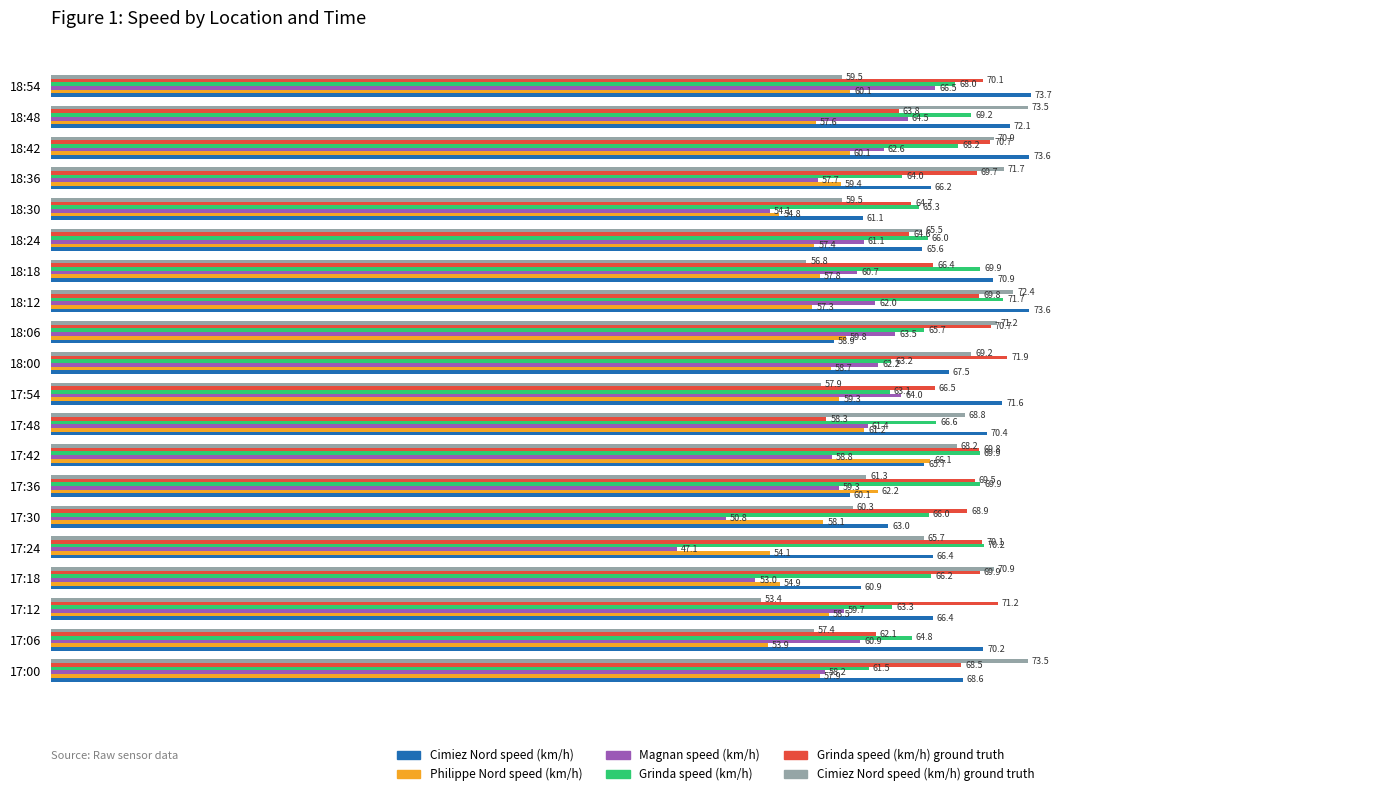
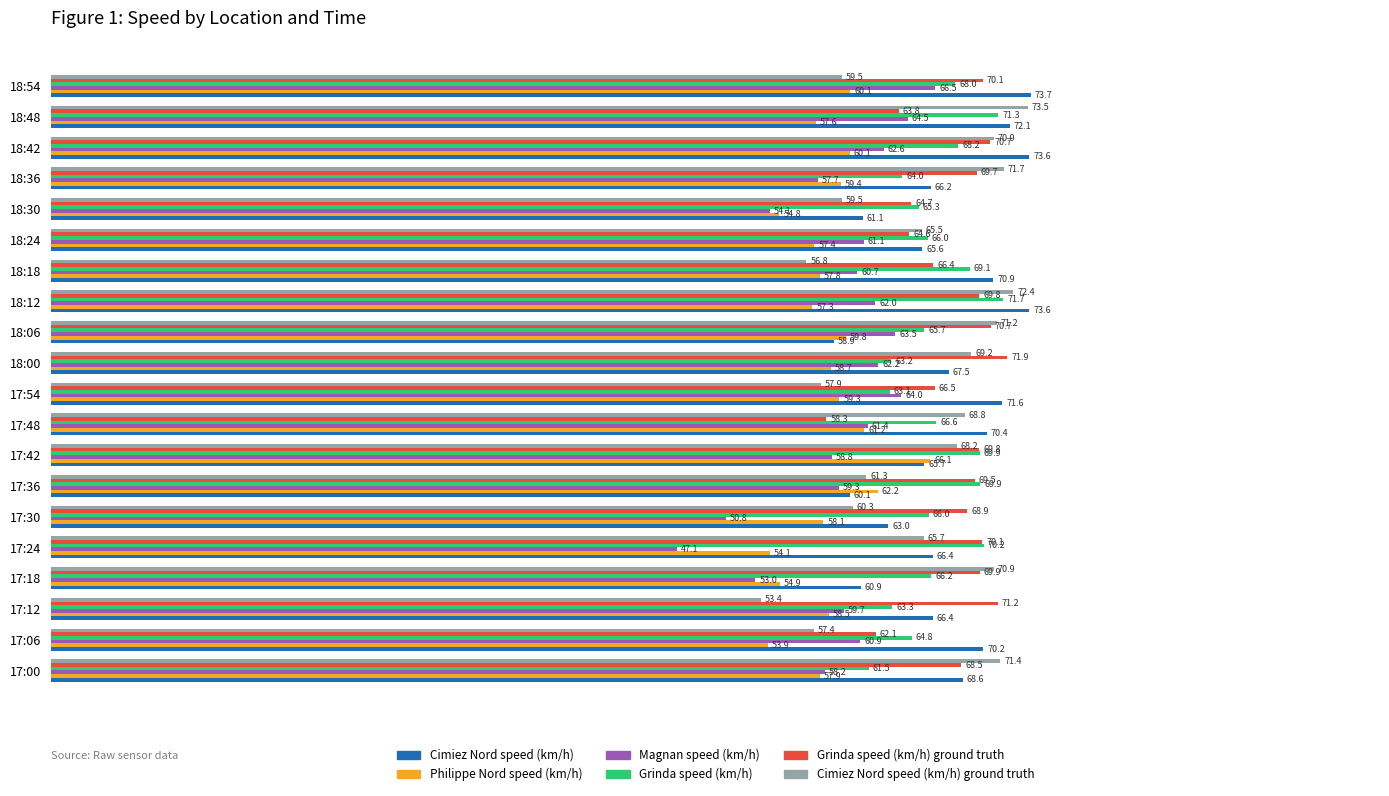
  {
    "Cimiez Nord speed (km/h)": {
      "18:54": 73.7,
      "18:48": 72.1,
      "18:42": 73.6,
      "18:36": 66.2,
      "18:30": 61.1,
      "18:24": 65.6,
      "18:18": 70.9,
      "18:12": 73.6,
      "18:00": 67.5,
      "17:54": 71.6,
      "17:48": 70.4,
      "17:36": 60.1,
      "17:30": 63.0,
      "17:24": 66.4,
      "17:18": 60.9,
      "17:12": 66.4,
      "17:06": 70.2,
      "17:00": 68.6
    },
    "Philippe Nord speed (km/h)": {
      "18:54": 60.1,
      "18:48": 57.6,
      "18:42": 60.1,
      "18:36": 59.4,
      "18:24": 57.4,
      "18:18": 57.8,
      "18:12": 57.3,
      "18:00": 58.7,
      "17:54": 59.3,
      "17:36": 62.2,
      "17:30": 58.1,
      "17:24": 54.1,
      "17:18": 54.9,
      "17:12": 58.5,
      "17:06": 53.9
    },
    "Magnan speed (km/h)": {
      "18:54": 66.5,
      "18:48": 64.5,
      "18:42": 62.6,
      "18:36": 57.7,
      "18:24": 61.1,
      "18:18": 60.7,
      "18:12": 62.0,
      "18:06": 63.5,
      "17:42": 58.8,
      "17:36": 59.3,
      "17:30": 50.8,
      "17:24": 47.1,
      "17:18": 53.0,
      "17:12": 59.7,
      "17:06": 60.9
    },
    "Grinda speed (km/h)": {
      "18:54": 68.0,
-     "18:48": 69.2,
+     "18:48": 71.3,
      "18:42": 68.2,
      "18:36": 64.0,
      "18:24": 66.0,
-     "18:18": 69.9,
+     "18:18": 69.1,
      "18:12": 71.7,
      "18:06": 65.7,
      "17:48": 66.6,
      "17:30": 66.0,
      "17:18": 66.2,
      "17:12": 63.3,
      "17:06": 64.8,
      "17:00": 61.5
    },
    "Grinda speed (km/h) ground truth": {
      "18:54": 70.1,
      "18:48": 63.8,
      "18:36": 69.7,
      "18:18": 66.4,
      "18:12": 69.8,
      "18:00": 71.9,
      "17:54": 66.5,
      "17:48": 58.3,
      "17:30": 68.9,
      "17:18": 69.9,
      "17:12": 71.2,
      "17:06": 62.1,
      "17:00": 68.5
    },
    "Cimiez Nord speed (km/h) ground truth": {
      "18:54": 59.5,
      "18:48": 73.5,
      "18:36": 71.7,
      "18:30": 59.5,
      "18:18": 56.8,
      "18:12": 72.4,
      "18:00": 69.2,
      "17:54": 57.9,
      "17:48": 68.8,
      "17:42": 68.2,
      "17:36": 61.3,
      "17:30": 60.3,
      "17:24": 65.7,
      "17:18": 70.9,
      "17:12": 53.4,
      "17:06": 57.4,
-     "17:00": 73.5
+     "17:00": 71.4
    }
  }
